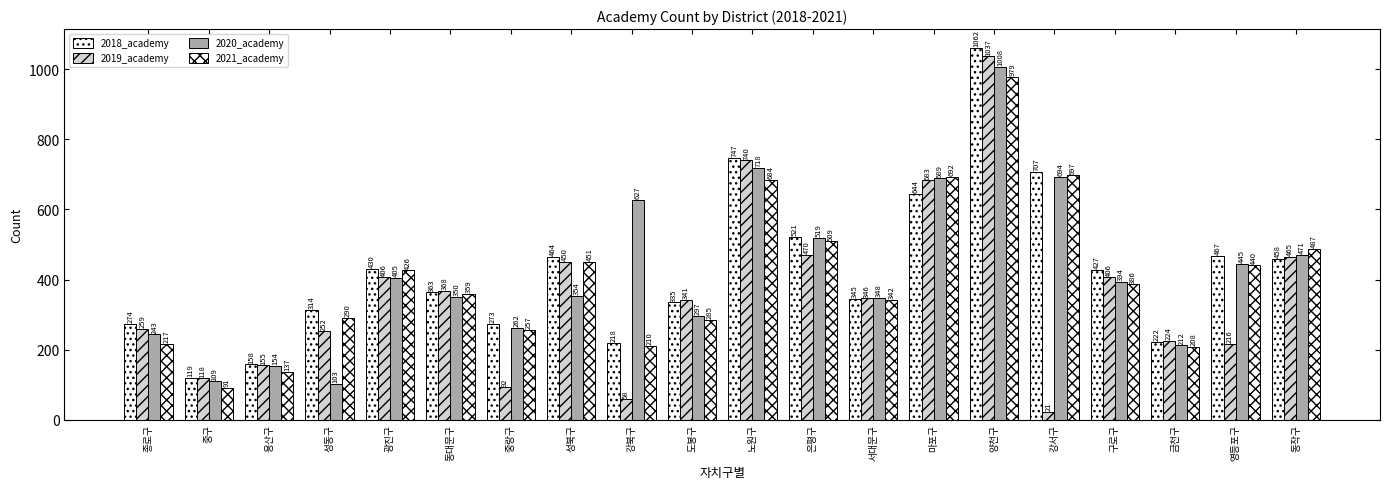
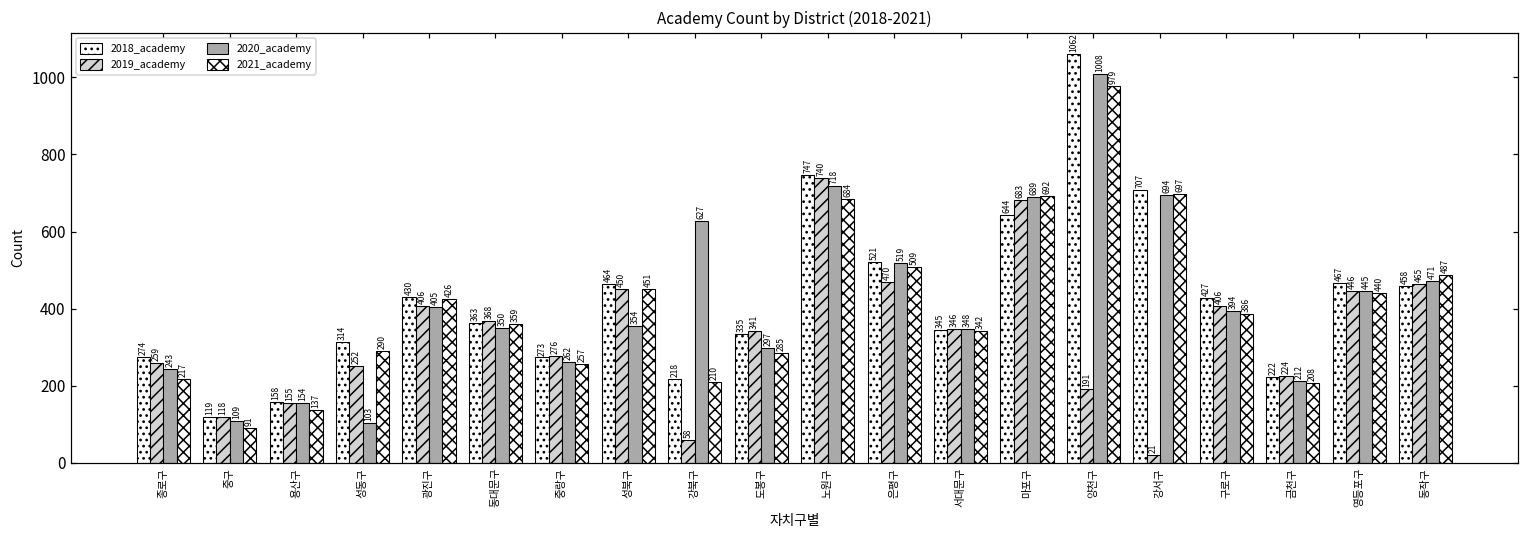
  {
    "2019_academy": {
      "종로구": 259,
      "중구": 118,
      "용산구": 155,
      "성동구": 252,
      "광진구": 406,
      "동대문구": 368,
-     "중랑구": 92,
+     "중랑구": 276,
      "성북구": 450,
      "강북구": 58,
      "도봉구": 341,
      "노원구": 740,
      "은평구": 470,
      "서대문구": 346,
      "마포구": 683,
-     "양천구": 1037,
+     "양천구": 191,
      "강서구": 21,
      "구로구": 406,
      "금천구": 224,
-     "영등포구": 216,
+     "영등포구": 446,
      "동작구": 465
    },
    "2020_academy": {
      "종로구": 243,
      "중구": 109,
      "용산구": 154,
      "성동구": 103,
      "광진구": 405,
      "동대문구": 350,
      "중랑구": 262,
      "성북구": 354,
      "강북구": 627,
      "도봉구": 297,
      "노원구": 718,
      "은평구": 519,
      "서대문구": 348,
      "마포구": 689,
      "양천구": 1008,
      "강서구": 694,
      "구로구": 394,
      "금천구": 212,
      "영등포구": 445,
      "동작구": 471
    }
  }
